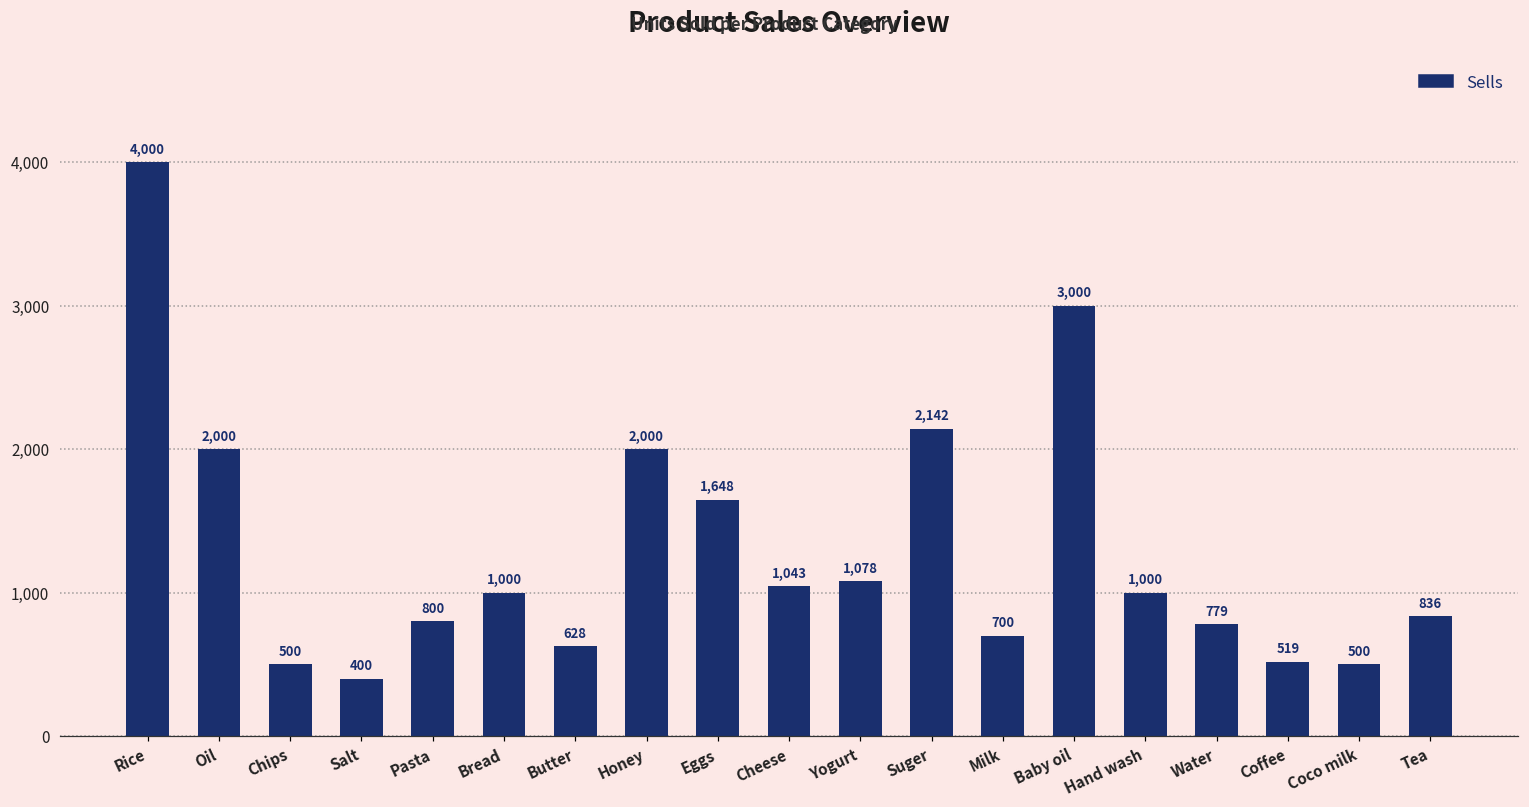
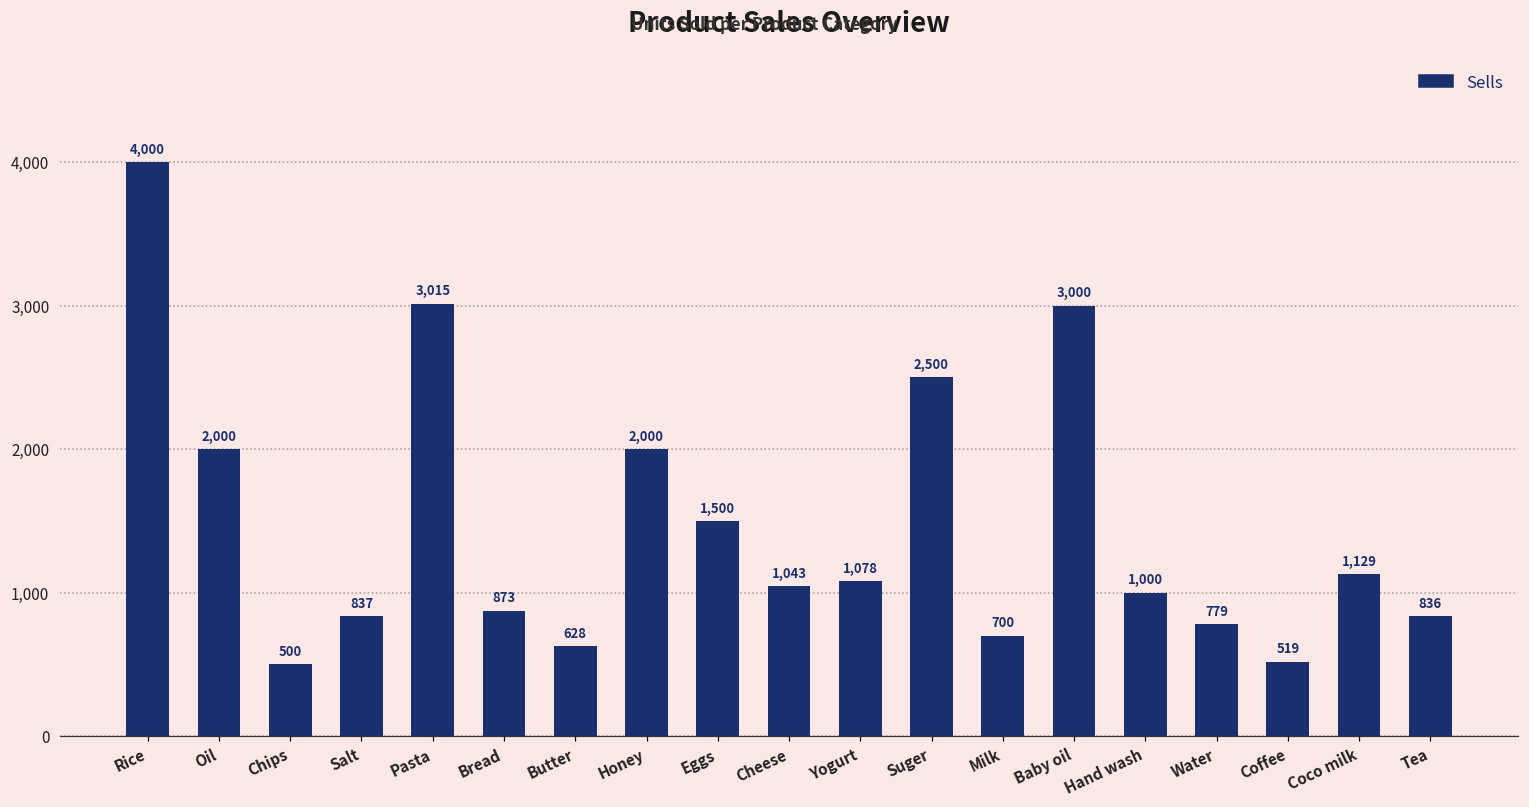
  {
    "Rice": "4,000",
    "Oil": "2,000",
    "Chips": "500",
-   "Salt": "400",
-   "Pasta": "800",
-   "Bread": "1,000",
+   "Salt": "837",
+   "Pasta": "3,015",
+   "Bread": "873",
    "Butter": "628",
    "Honey": "2,000",
-   "Eggs": "1,648",
+   "Eggs": "1,500",
    "Cheese": "1,043",
    "Yogurt": "1,078",
-   "Suger": "2,142",
+   "Suger": "2,500",
    "Milk": "700",
    "Baby oil": "3,000",
    "Hand wash": "1,000",
    "Water": "779",
    "Coffee": "519",
-   "Coco milk": "500",
+   "Coco milk": "1,129",
    "Tea": "836"
  }
